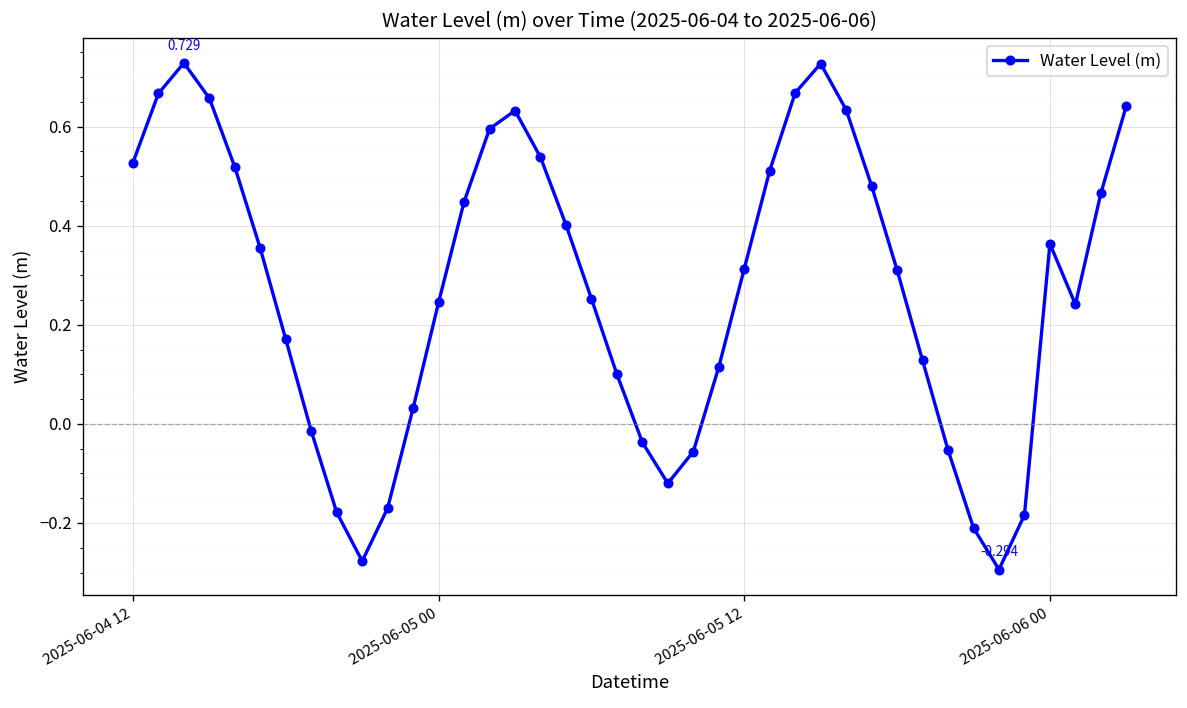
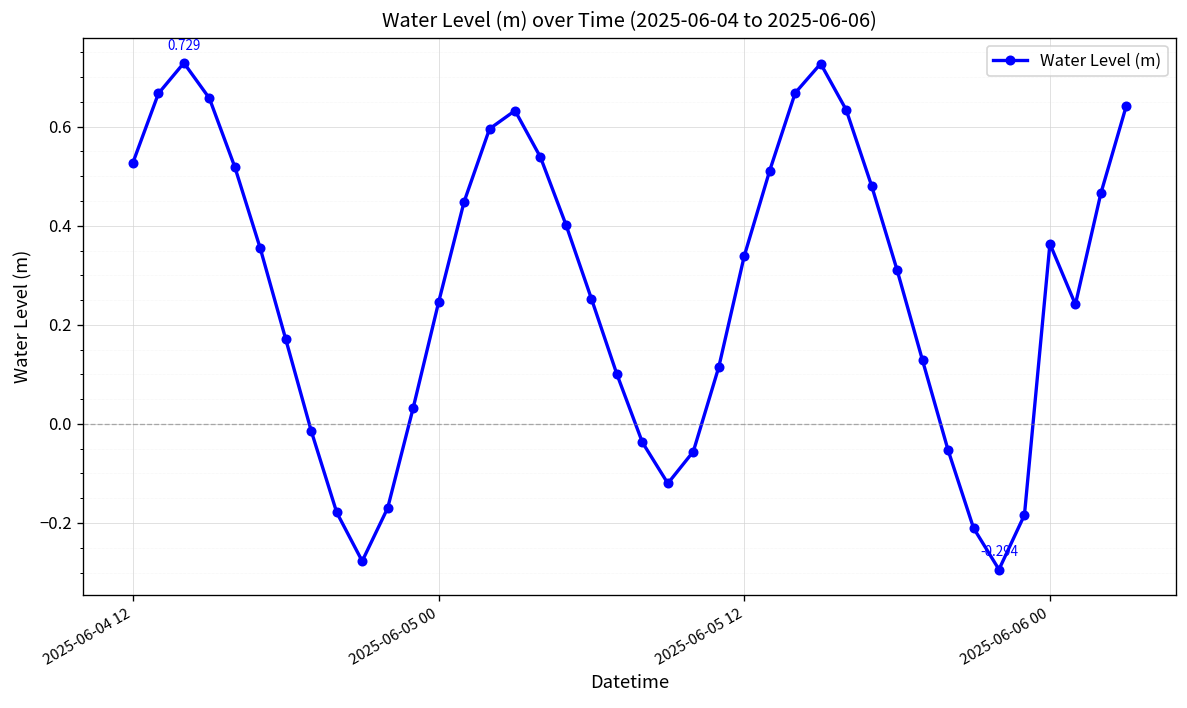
  {
    "2025-06-04 12": 0.53,
    "2025-06-05 00": 0.25,
-   "2025-06-05 12": 0.31,
+   "2025-06-05 12": 0.34,
    "2025-06-06 00": 0.36
  }
